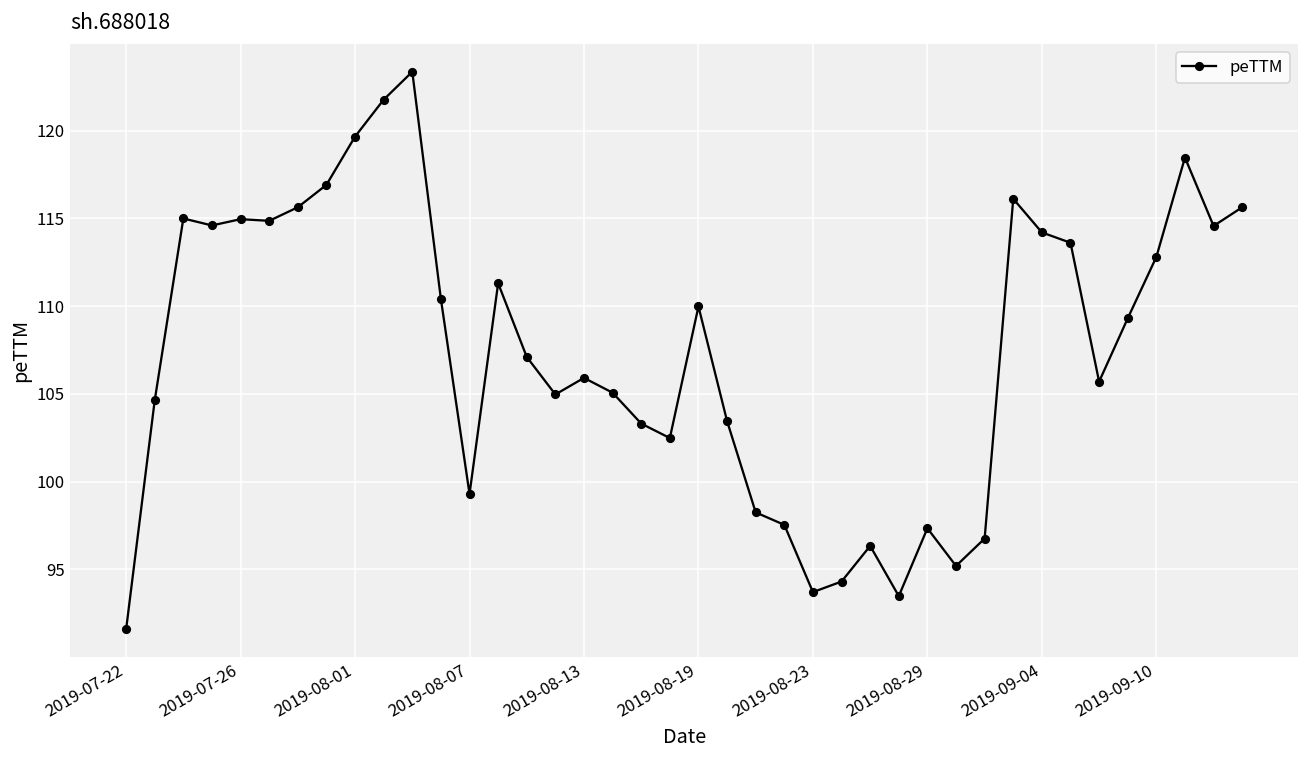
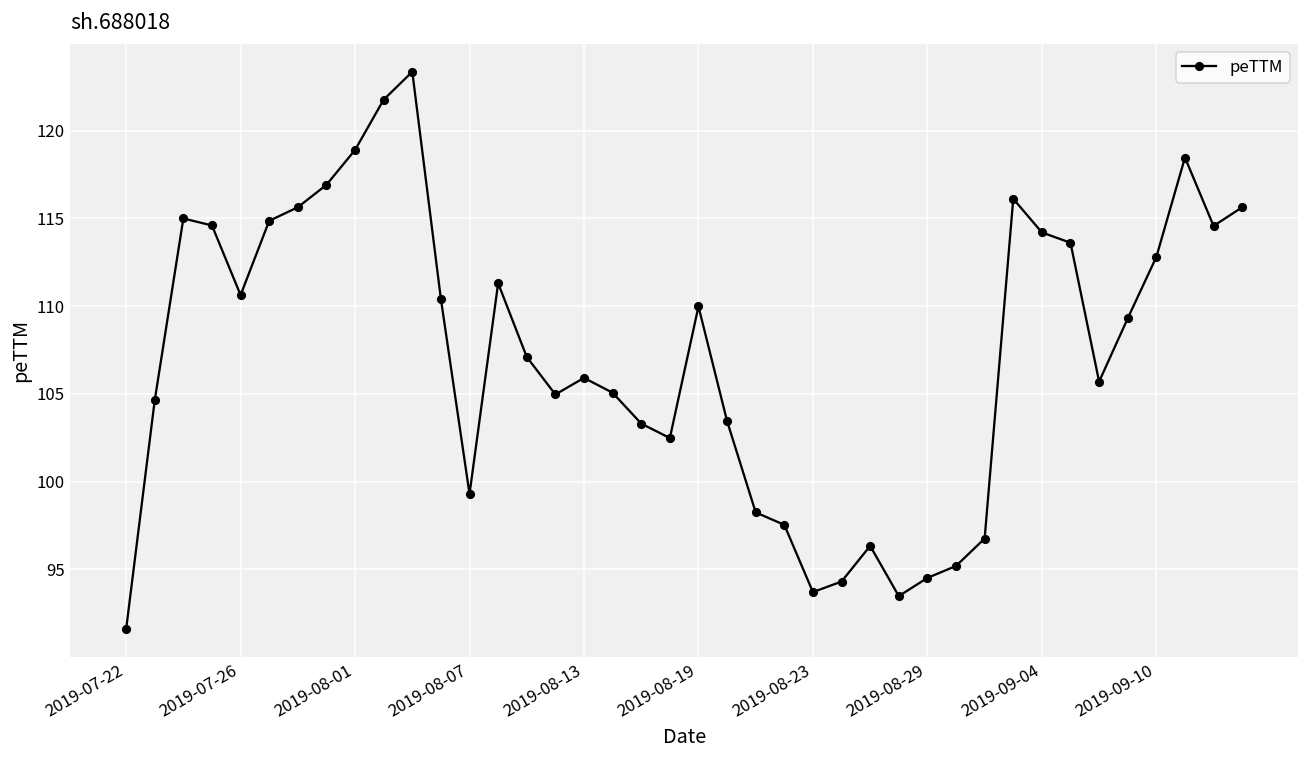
  {
    "2019-07-22": 91.6,
-   "2019-07-26": 115.0,
-   "2019-08-01": 119.7,
+   "2019-07-26": 110.6,
+   "2019-08-01": 118.9,
    "2019-08-07": 99.3,
    "2019-08-13": 105.9,
    "2019-08-19": 110.0,
    "2019-08-23": 93.7,
-   "2019-08-29": 97.3,
+   "2019-08-29": 94.5,
    "2019-09-04": 114.2,
    "2019-09-10": 112.8
  }
